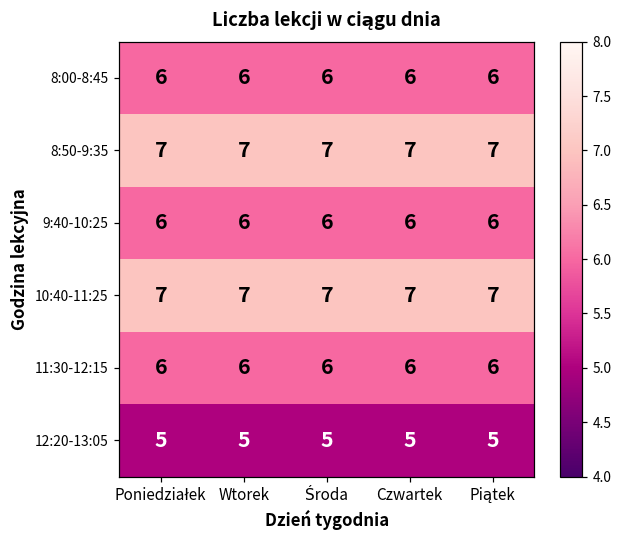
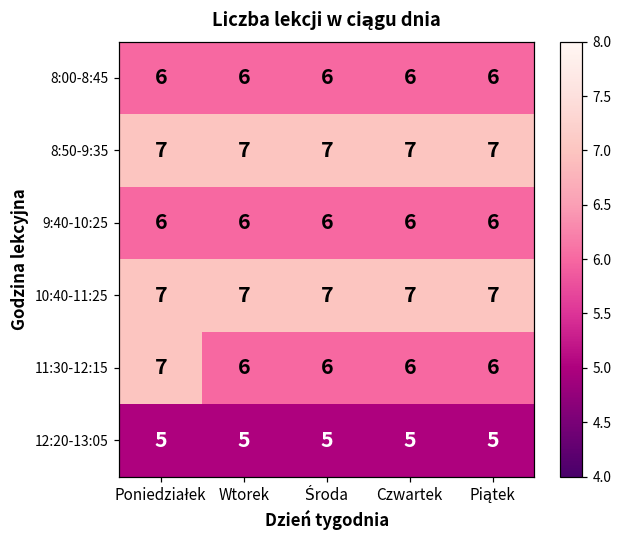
  {
    "8:00-8:45": {
      "Poniedziałek": 6,
      "Wtorek": 6,
      "Środa": 6,
      "Czwartek": 6,
      "Piątek": 6
    },
    "8:50-9:35": {
      "Poniedziałek": 7,
      "Wtorek": 7,
      "Środa": 7,
      "Czwartek": 7,
      "Piątek": 7
    },
    "9:40-10:25": {
      "Poniedziałek": 6,
      "Wtorek": 6,
      "Środa": 6,
      "Czwartek": 6,
      "Piątek": 6
    },
    "10:40-11:25": {
      "Poniedziałek": 7,
      "Wtorek": 7,
      "Środa": 7,
      "Czwartek": 7,
      "Piątek": 7
    },
    "11:30-12:15": {
-     "Poniedziałek": 6,
+     "Poniedziałek": 7,
      "Wtorek": 6,
      "Środa": 6,
      "Czwartek": 6,
      "Piątek": 6
    },
    "12:20-13:05": {
      "Poniedziałek": 5,
      "Wtorek": 5,
      "Środa": 5,
      "Czwartek": 5,
      "Piątek": 5
    }
  }
